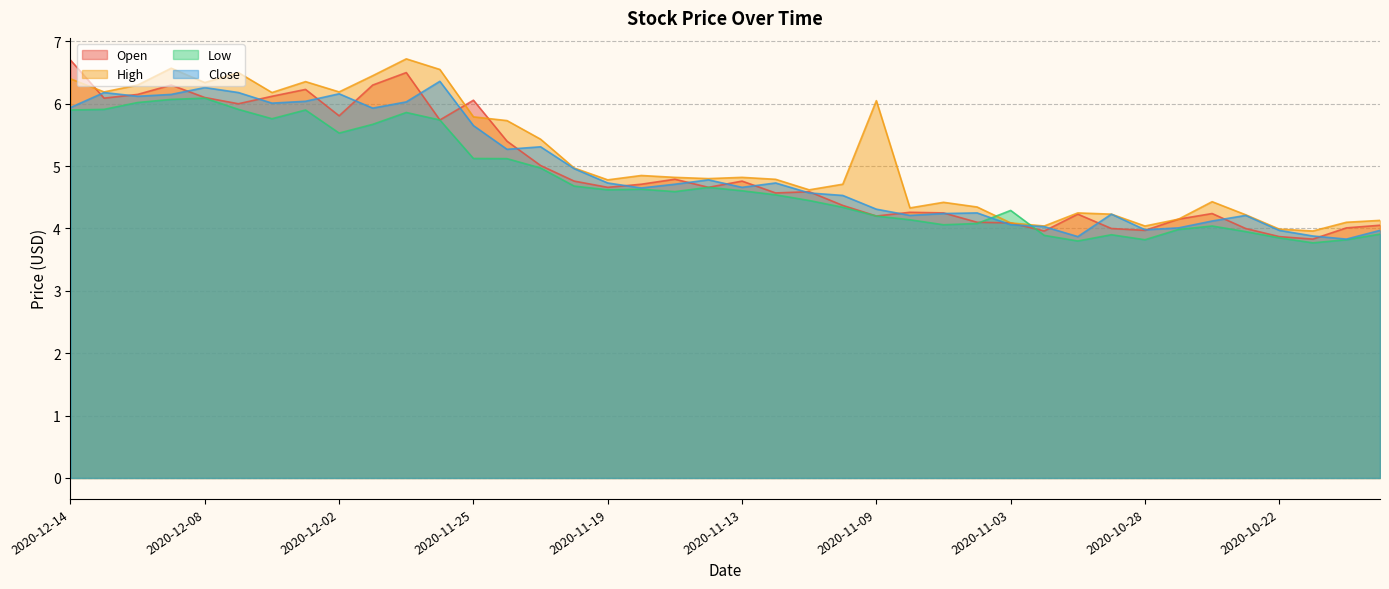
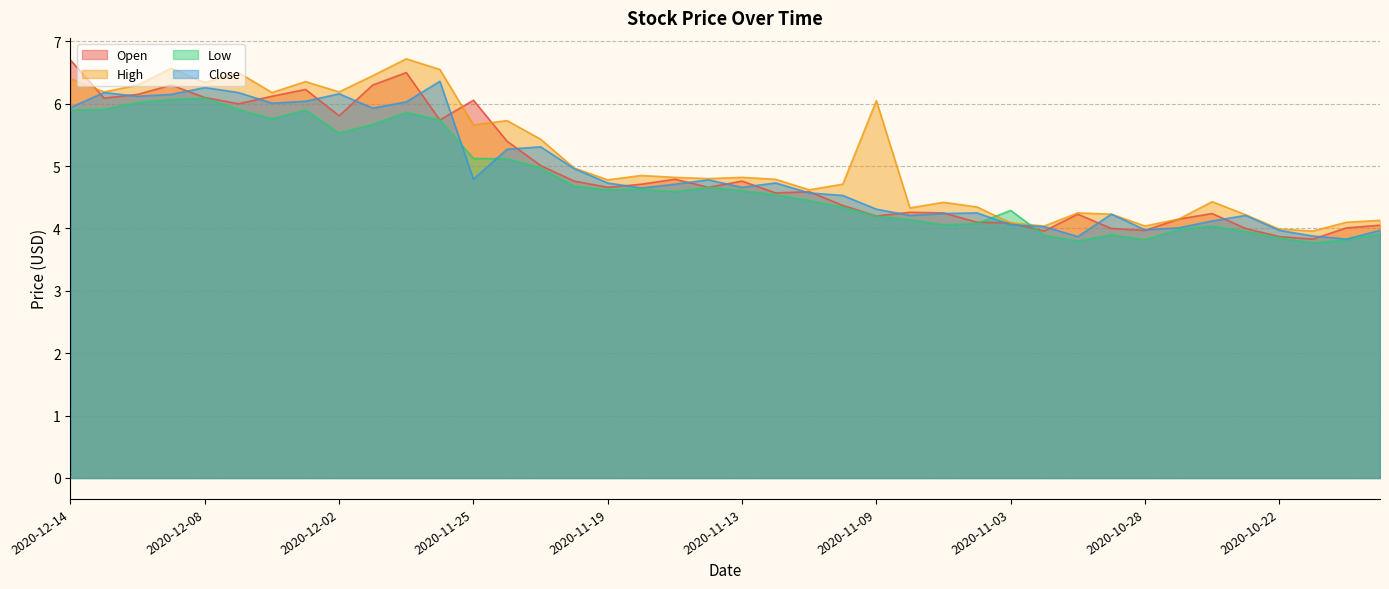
  {
    "Open": {
      "2020-12-14": 6.7,
      "2020-12-02": 5.8,
      "2020-11-25": 6.1,
      "2020-11-13": 4.8
    },
    "High": {
      "2020-12-14": 6.4,
-     "2020-11-25": 5.8,
+     "2020-11-25": 5.7,
      "2020-11-19": 4.8,
      "2020-11-13": 4.8,
      "2020-11-09": 6.1,
      "2020-10-28": 4.0
    },
    "Low": {
      "2020-12-02": 5.5,
      "2020-11-25": 5.1,
      "2020-11-13": 4.6,
      "2020-11-03": 4.3,
      "2020-10-28": 3.8
    },
    "Close": {
      "2020-12-08": 6.3,
-     "2020-11-25": 5.7,
+     "2020-11-25": 4.8,
      "2020-11-19": 4.7,
      "2020-11-13": 4.7,
      "2020-11-09": 4.3
    }
  }
